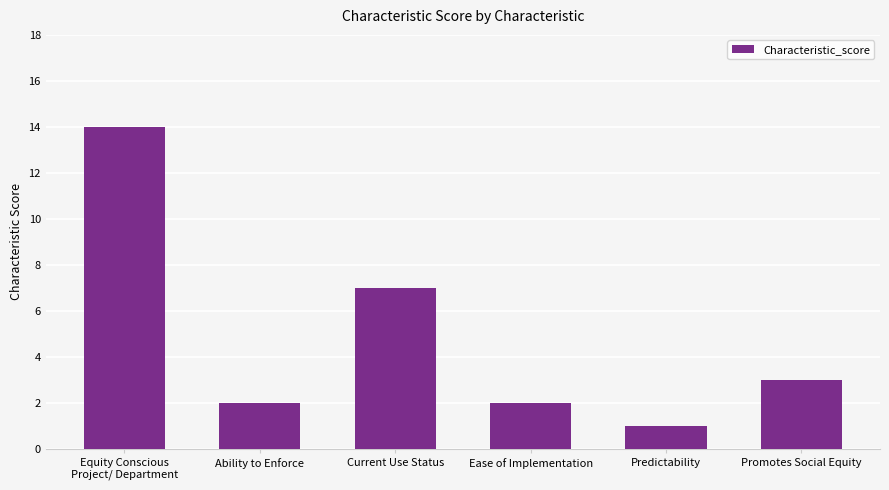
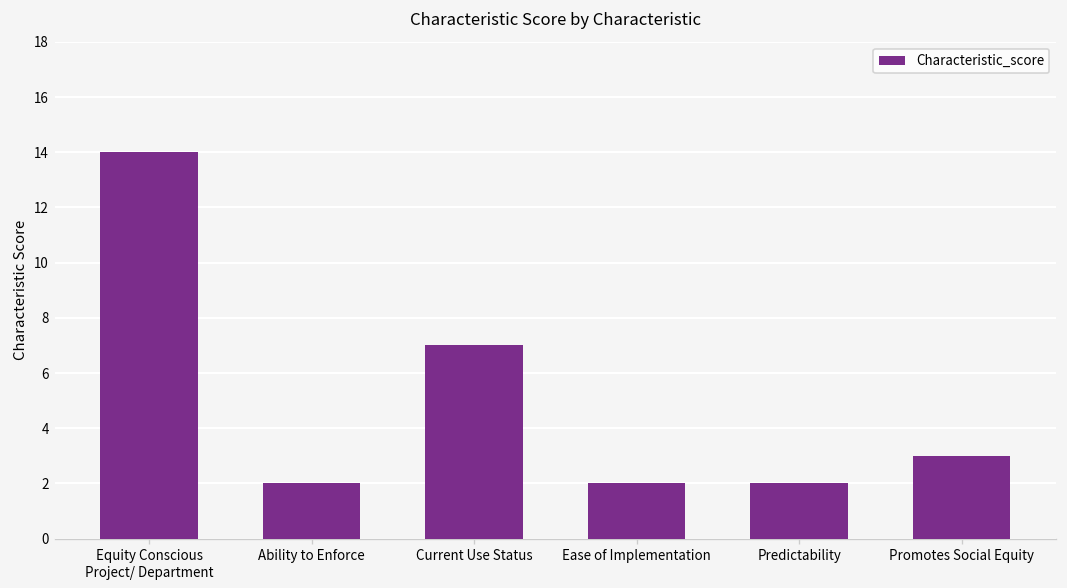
  {
    "Equity Conscious Project/ Department": 14,
    "Ability to Enforce": 2,
    "Current Use Status": 7,
    "Ease of Implementation": 2,
-   "Predictability": 1,
+   "Predictability": 2,
    "Promotes Social Equity": 3
  }
